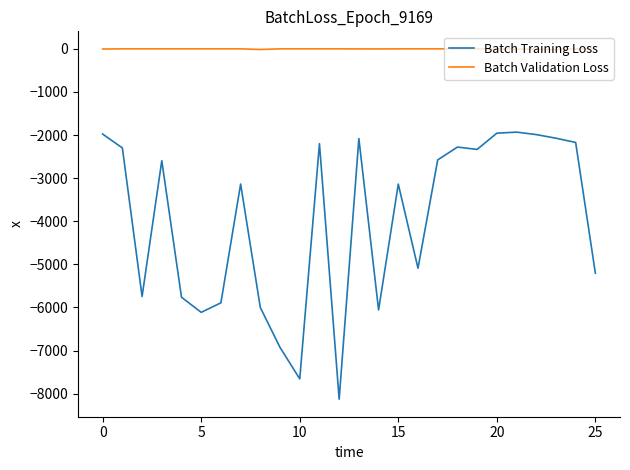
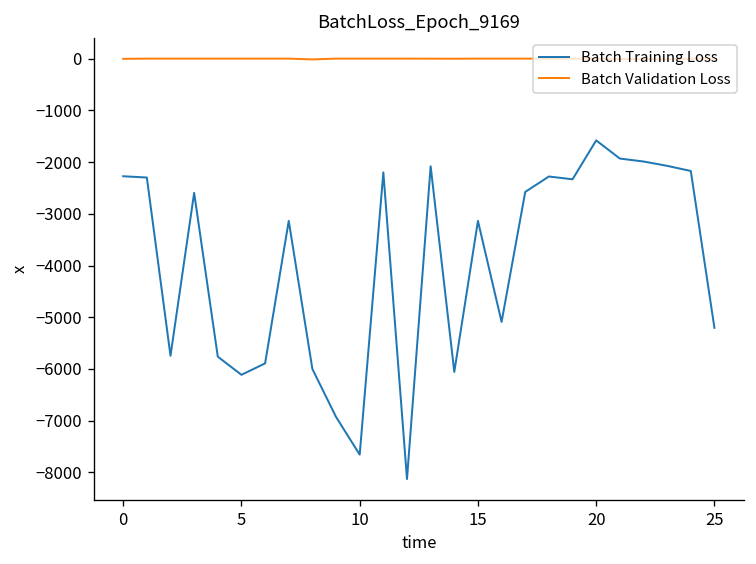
  {
    "Batch Training Loss": {
-     "0": -2000,
+     "0": -2300,
      "5": -6100,
      "10": -7700,
      "15": -3100,
-     "20": -2000,
+     "20": -1600,
      "25": -5200
    },
    "Batch Validation Loss": {
      "0": 0,
      "5": 0,
      "10": 0,
      "15": 0
    }
  }
